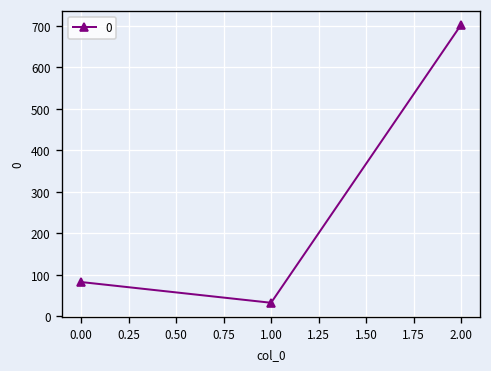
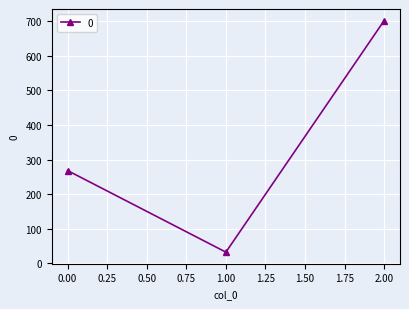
  {
-   "0.00": 80,
+   "0.00": 270,
    "1.00": 30,
    "2.00": 700
  }
